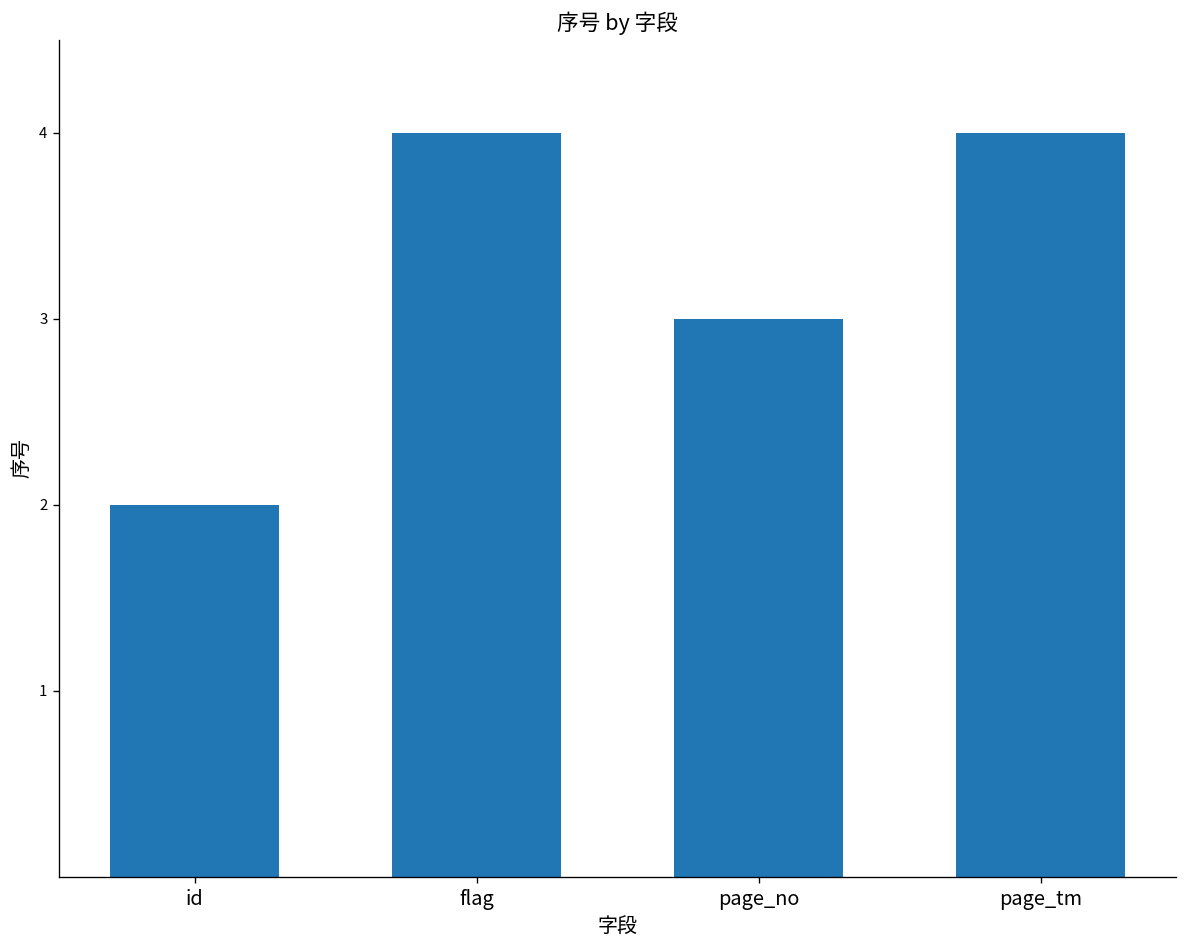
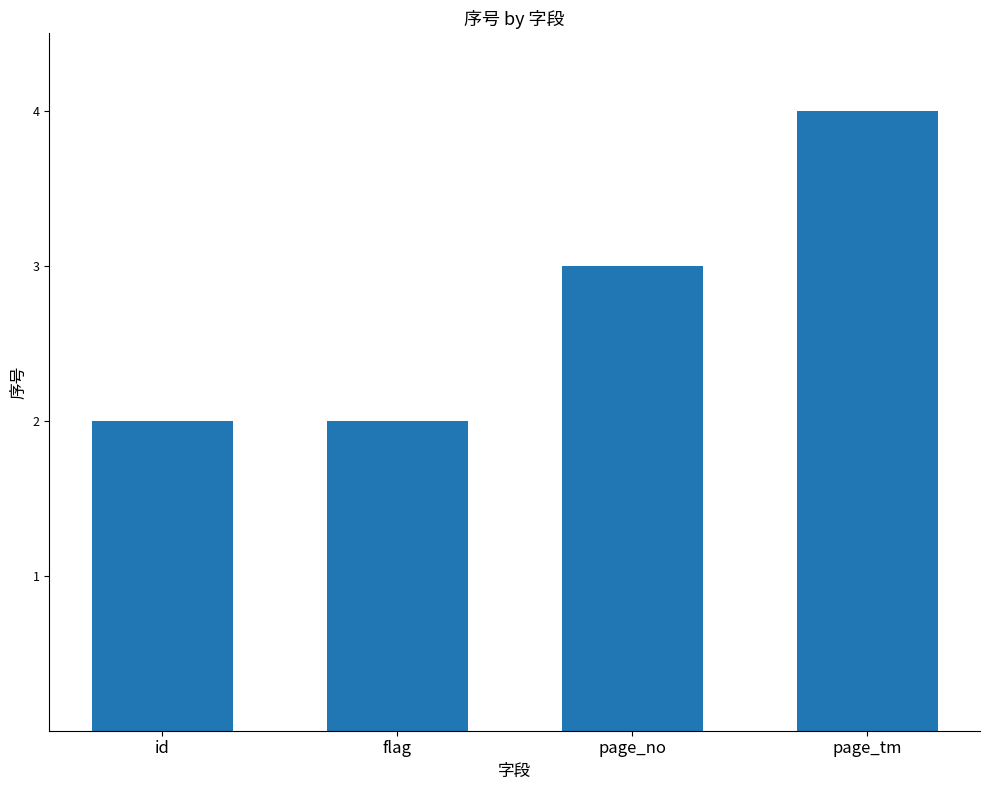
  {
    "id": 2,
-   "flag": 4,
+   "flag": 2,
    "page_no": 3,
    "page_tm": 4
  }
